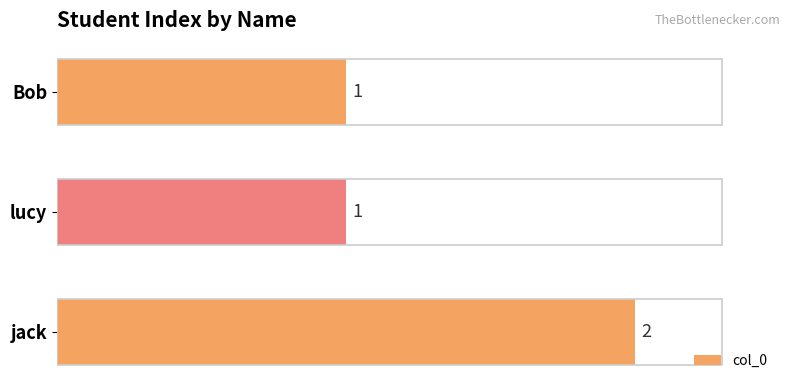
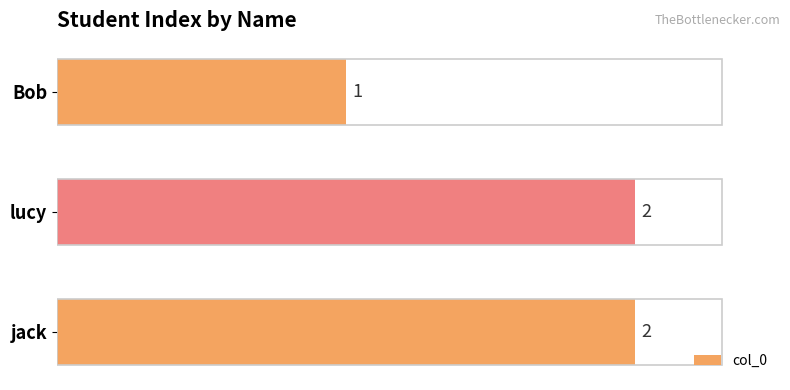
  {
    "Bob": 1,
-   "lucy": 1,
+   "lucy": 2,
    "jack": 2
  }
